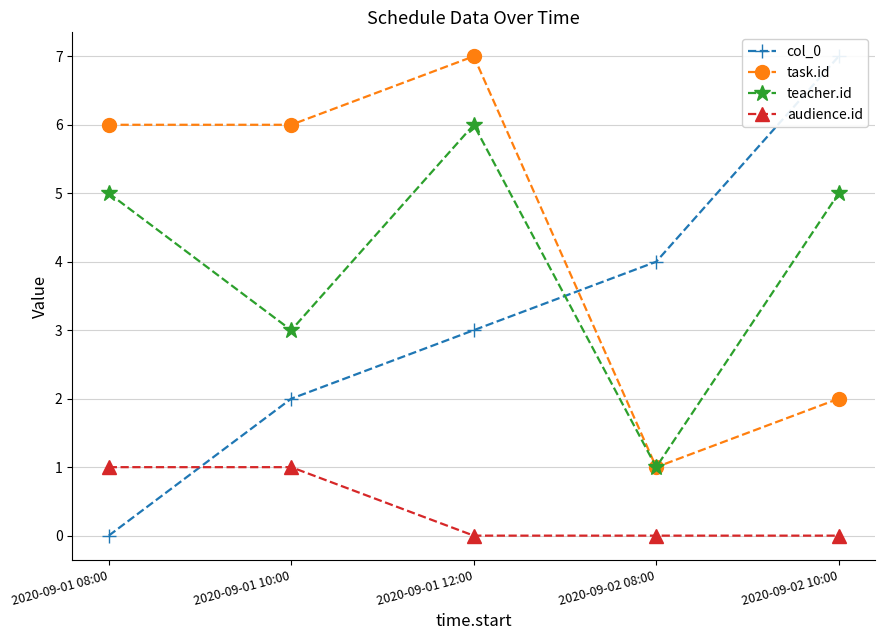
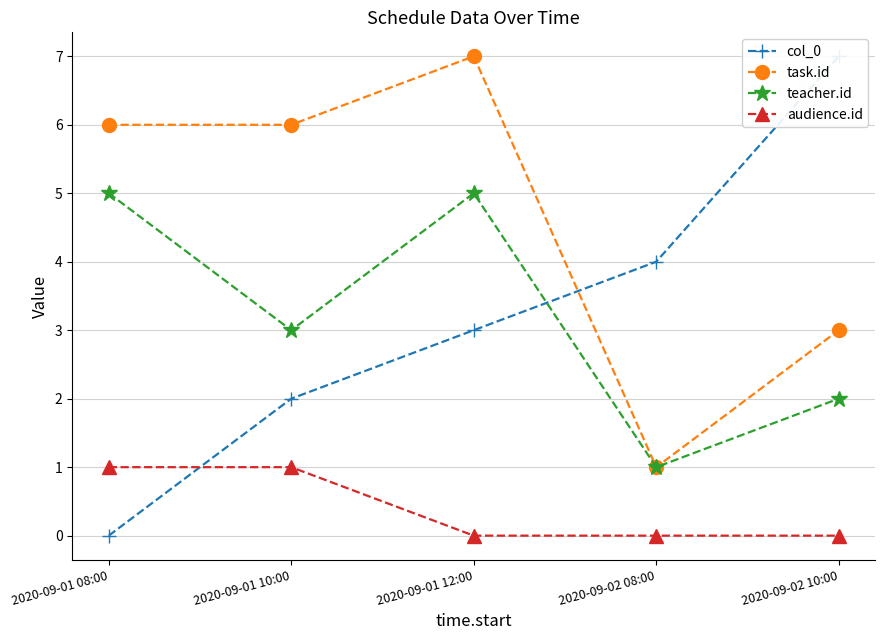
  {
    "col_0": {
      "2020-09-01 08:00": 0,
      "2020-09-01 10:00": 2,
      "2020-09-01 12:00": 3,
      "2020-09-02 08:00": 4
    },
    "task.id": {
      "2020-09-01 08:00": 6,
      "2020-09-01 10:00": 6,
      "2020-09-01 12:00": 7,
-     "2020-09-02 10:00": 2
+     "2020-09-02 10:00": 3
    },
    "teacher.id": {
      "2020-09-01 08:00": 5,
      "2020-09-01 10:00": 3,
-     "2020-09-01 12:00": 6,
-     "2020-09-02 10:00": 5
+     "2020-09-01 12:00": 5,
+     "2020-09-02 10:00": 2
    },
    "audience.id": {
      "2020-09-01 08:00": 1,
      "2020-09-01 10:00": 1,
      "2020-09-01 12:00": 0,
      "2020-09-02 08:00": 0,
      "2020-09-02 10:00": 0
    }
  }
